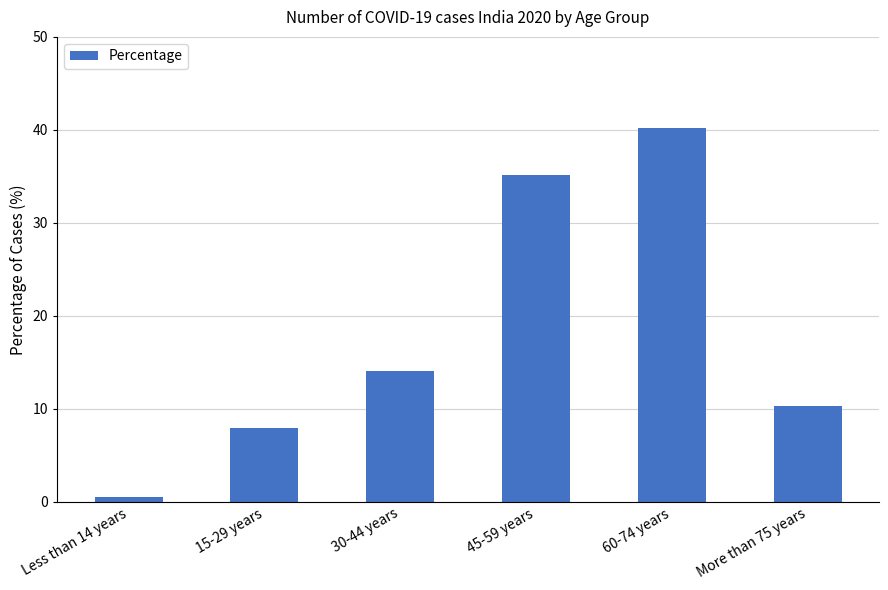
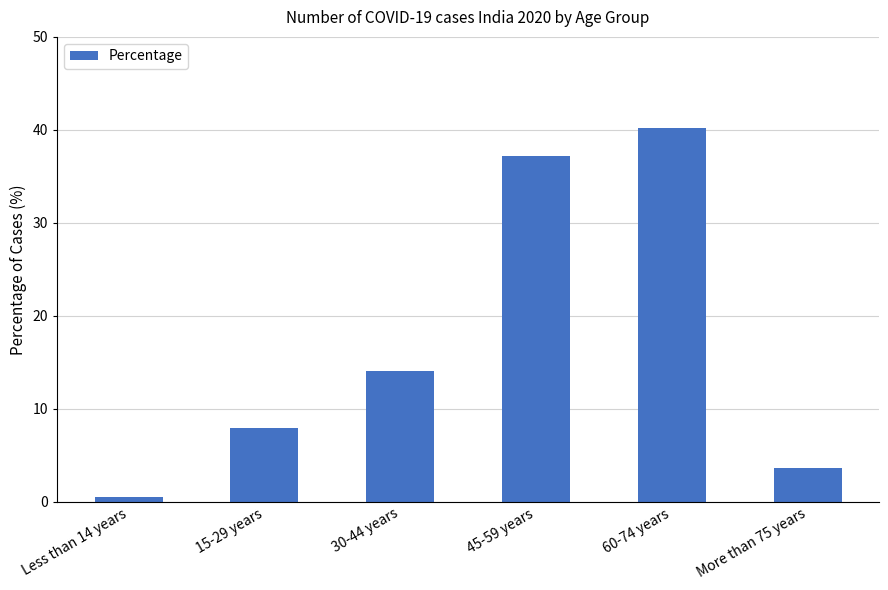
  {
    "Less than 14 years": 1,
    "15-29 years": 8,
    "30-44 years": 14,
-   "45-59 years": 35,
+   "45-59 years": 37,
    "60-74 years": 40,
-   "More than 75 years": 10
+   "More than 75 years": 4
  }
